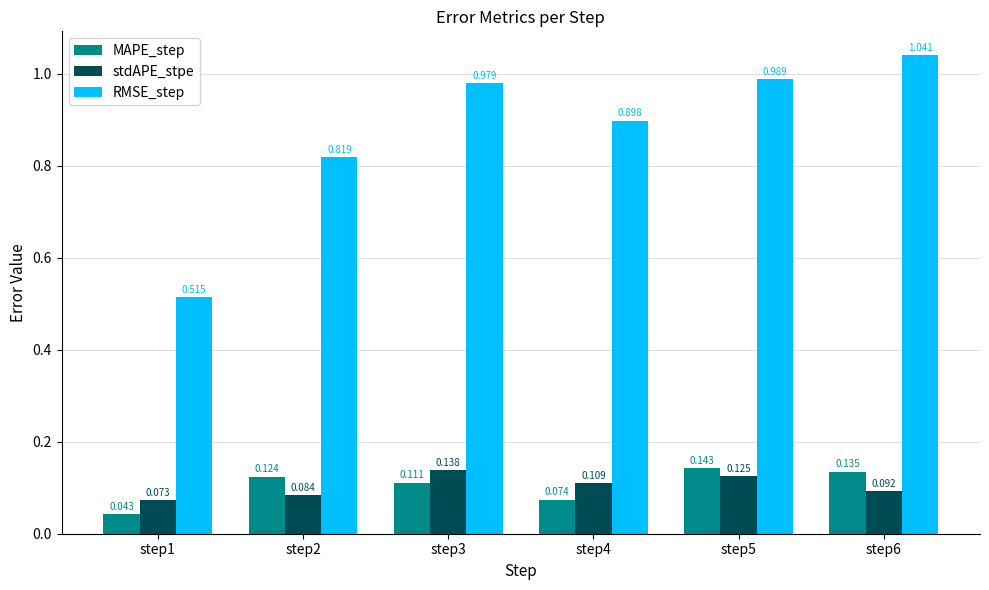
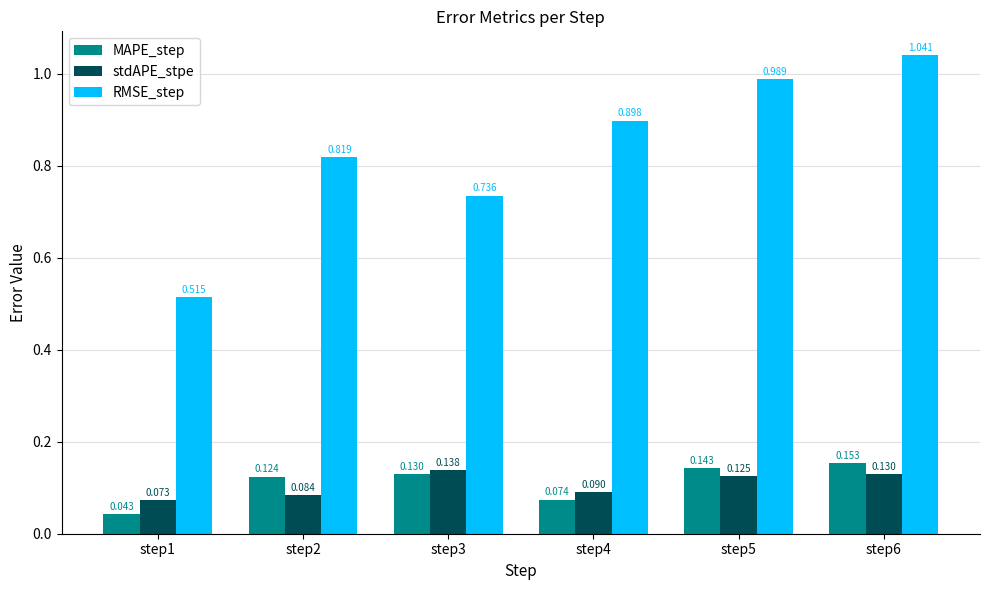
  {
    "MAPE_step": {
      "step1": 0.043,
      "step2": 0.124,
-     "step3": 0.111,
+     "step3": 0.130,
      "step4": 0.074,
      "step5": 0.143,
-     "step6": 0.135
+     "step6": 0.153
    },
    "stdAPE_stpe": {
      "step1": 0.073,
      "step2": 0.084,
      "step3": 0.138,
-     "step4": 0.109,
+     "step4": 0.090,
      "step5": 0.125,
-     "step6": 0.092
+     "step6": 0.130
    },
    "RMSE_step": {
      "step1": 0.515,
      "step2": 0.819,
-     "step3": 0.979,
+     "step3": 0.736,
      "step4": 0.898,
      "step5": 0.989,
      "step6": 1.041
    }
  }
